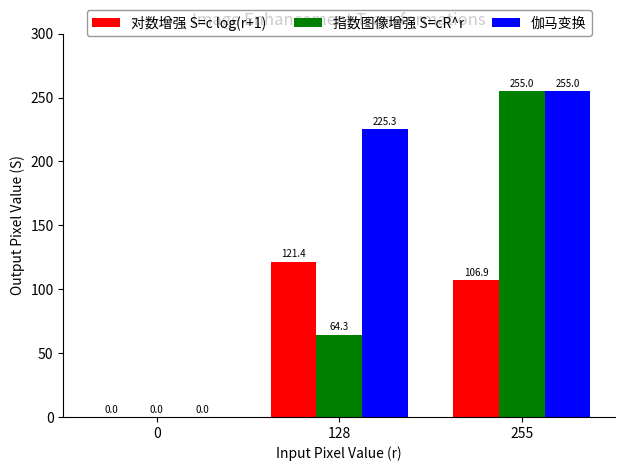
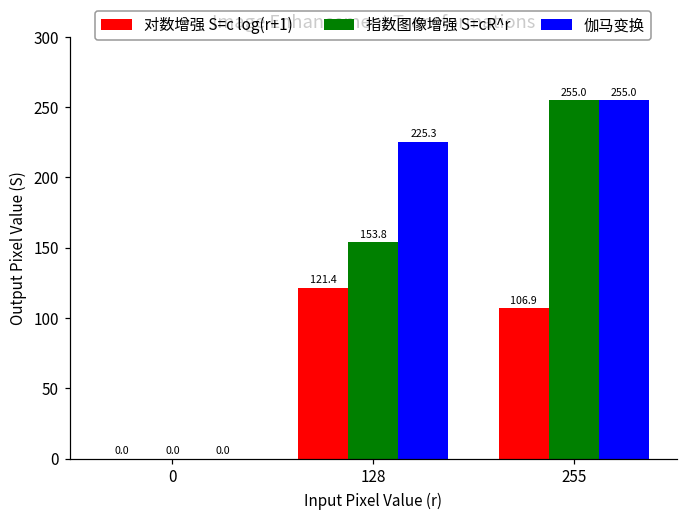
  {
    "对数增强 S=c log(r+1)": {
      "0": 0.0,
      "128": 121.4,
      "255": 106.9
    },
    "指数图像增强 S=cR^r": {
      "0": 0.0,
-     "128": 64.3,
+     "128": 153.8,
      "255": 255.0
    },
    "伽马变换": {
      "0": 0.0,
      "128": 225.3,
      "255": 255.0
    }
  }
